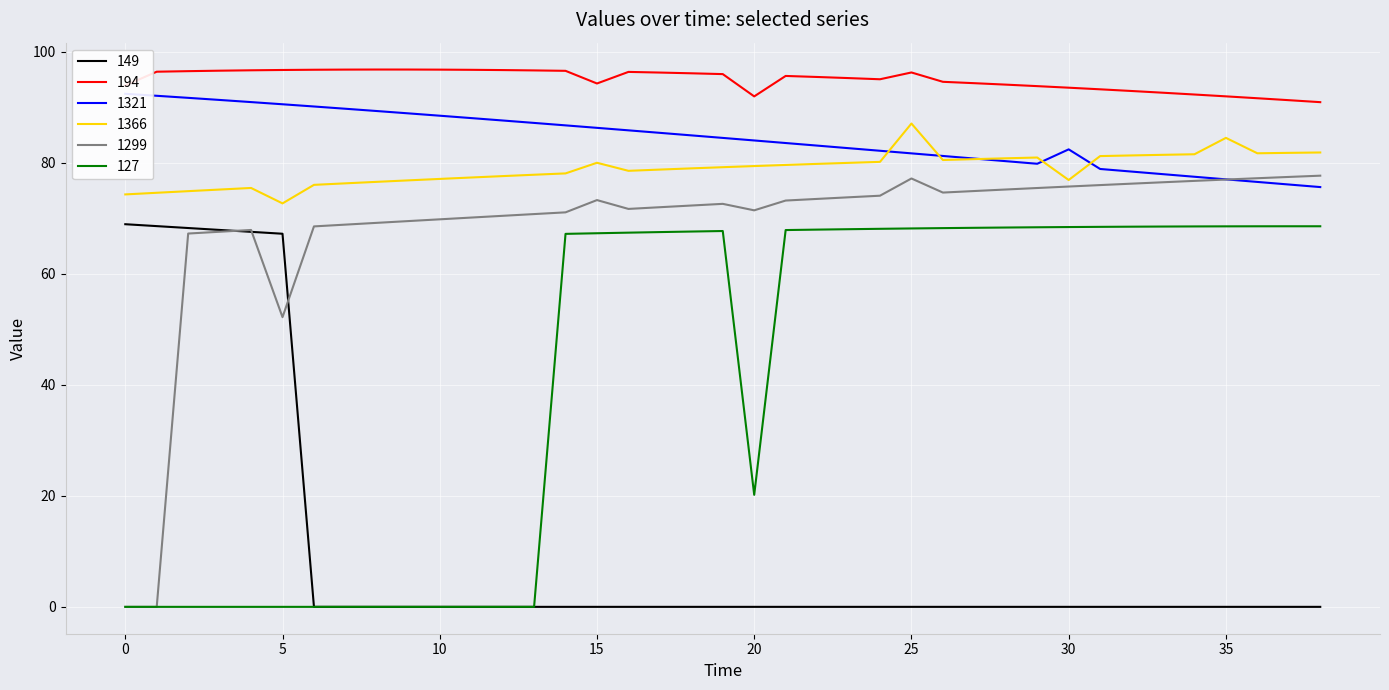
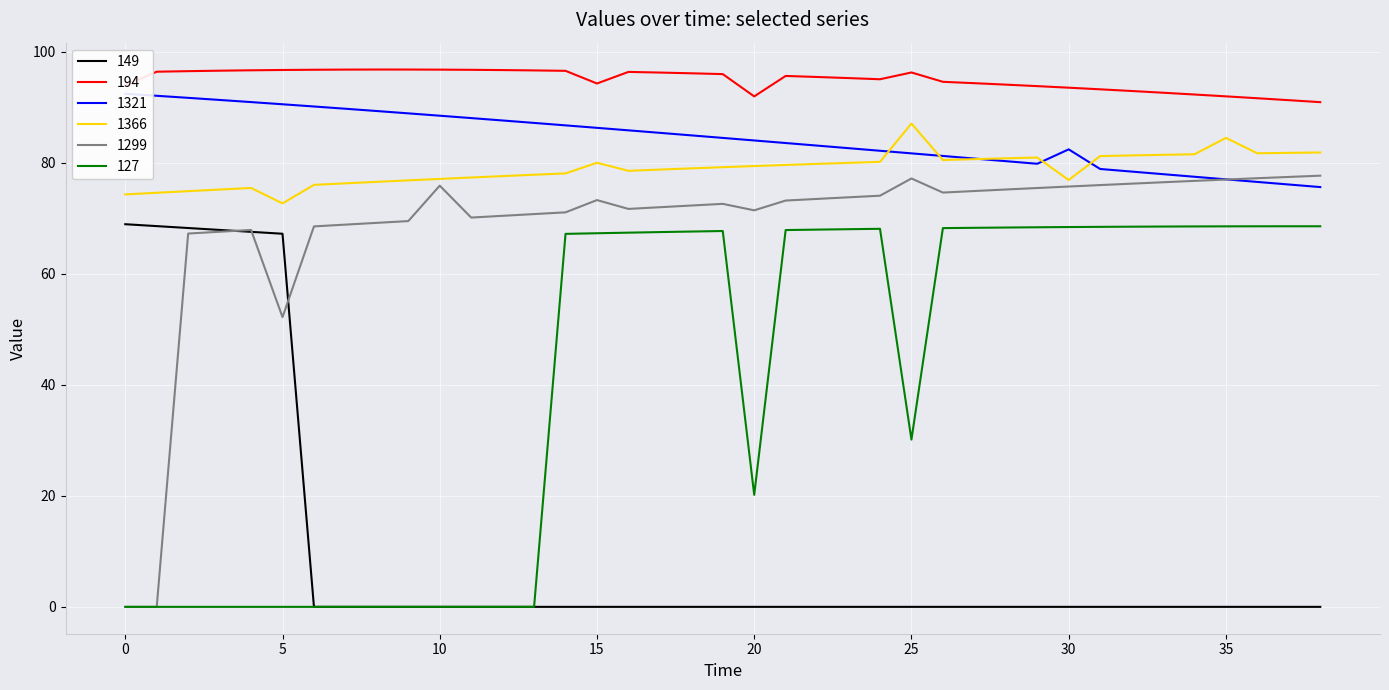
  {
    "149": {
      "0": 69,
      "5": 67,
      "15": 0,
      "20": 0,
      "25": 0,
      "30": 0,
      "35": 0
    },
    "194": {
      "5": 97,
      "10": 97,
      "15": 94,
      "20": 92,
      "25": 96,
      "30": 94,
      "35": 92
    },
    "1321": {
      "5": 91,
      "10": 88,
      "15": 86,
      "20": 84,
      "25": 82,
      "30": 82
    },
    "1366": {
      "0": 74,
      "5": 73,
      "10": 77,
      "15": 80,
      "20": 79,
      "25": 87,
      "30": 77,
      "35": 84
    },
    "1299": {
      "5": 52,
-     "10": 70,
+     "10": 76,
      "15": 73,
      "20": 71,
      "25": 77,
      "30": 76
    },
    "127": {
      "5": 0,
      "15": 67,
      "20": 20,
-     "25": 68,
+     "25": 30,
      "30": 68,
      "35": 69
    }
  }
